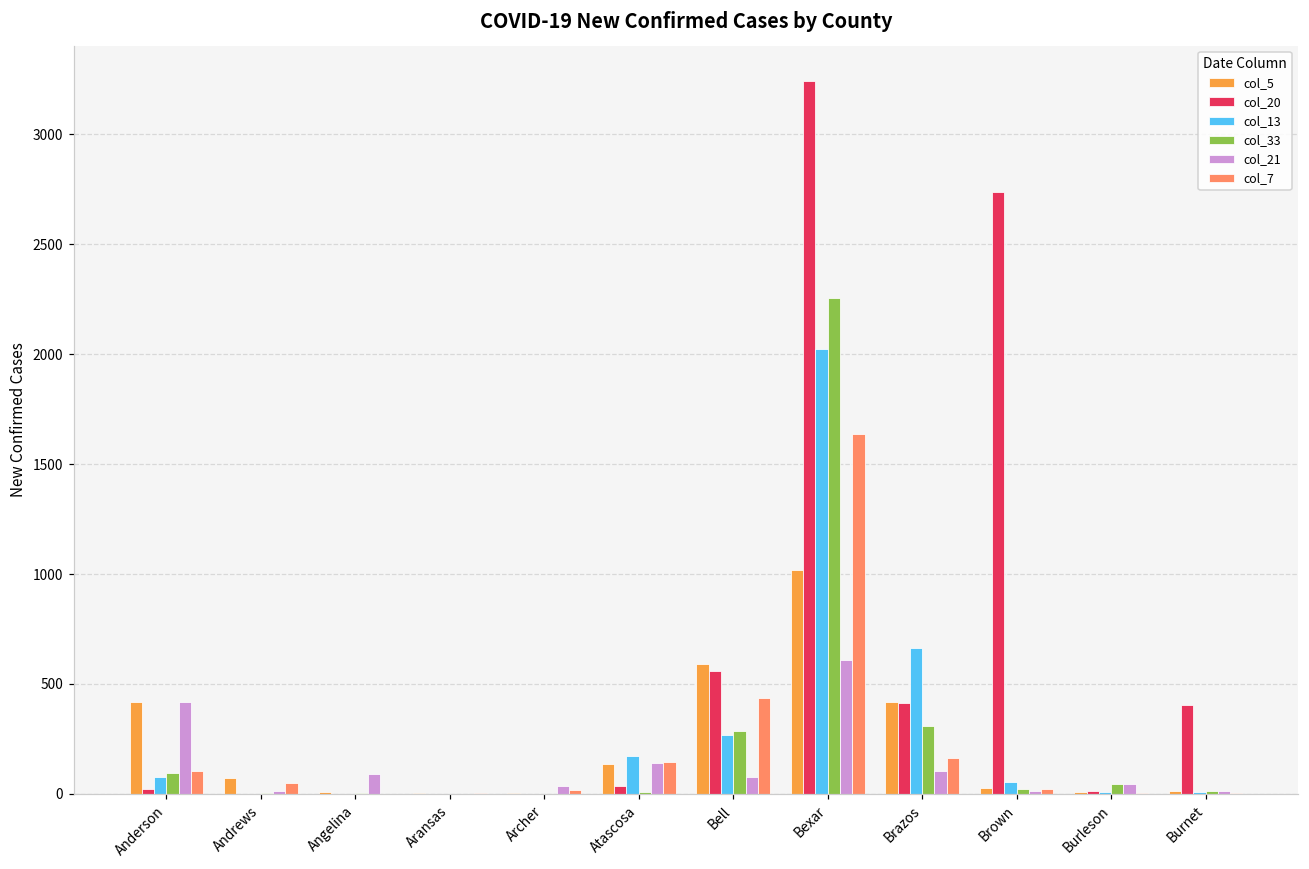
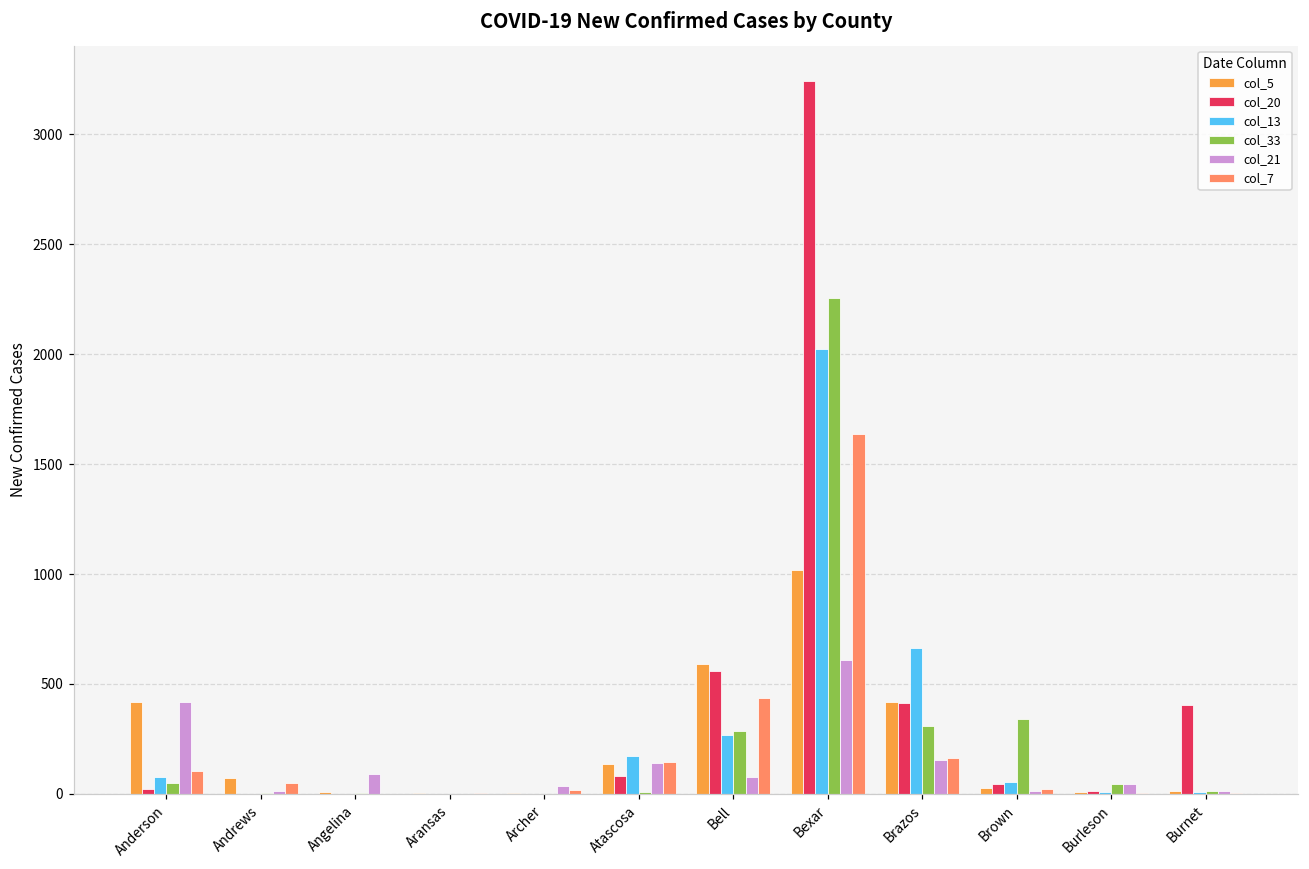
  {
    "col_20": {
      "Anderson": 20,
      "Andrews": 0,
      "Angelina": 0,
      "Aransas": 0,
      "Archer": 0,
-     "Atascosa": 40,
+     "Atascosa": 80,
      "Bell": 560,
      "Bexar": 3240,
      "Brazos": 410,
-     "Brown": 2740,
+     "Brown": 40,
      "Burnet": 410
    },
    "col_13": {
      "Anderson": 80,
      "Andrews": 0,
      "Angelina": 0,
      "Aransas": 0,
      "Archer": 0,
      "Atascosa": 170,
      "Bell": 270,
      "Bexar": 2020,
      "Brazos": 660,
      "Brown": 60
    },
    "col_33": {
-     "Anderson": 90,
+     "Anderson": 50,
      "Aransas": 0,
      "Archer": 0,
      "Bell": 290,
      "Bexar": 2260,
      "Brazos": 310,
-     "Brown": 20,
+     "Brown": 340,
      "Burleson": 50,
      "Burnet": 20
    },
    "col_21": {
      "Anderson": 420,
      "Andrews": 10,
      "Angelina": 90,
      "Archer": 40,
      "Atascosa": 140,
      "Bell": 80,
      "Bexar": 610,
-     "Brazos": 100,
+     "Brazos": 150,
      "Brown": 10,
      "Burleson": 40,
      "Burnet": 10
    }
  }
